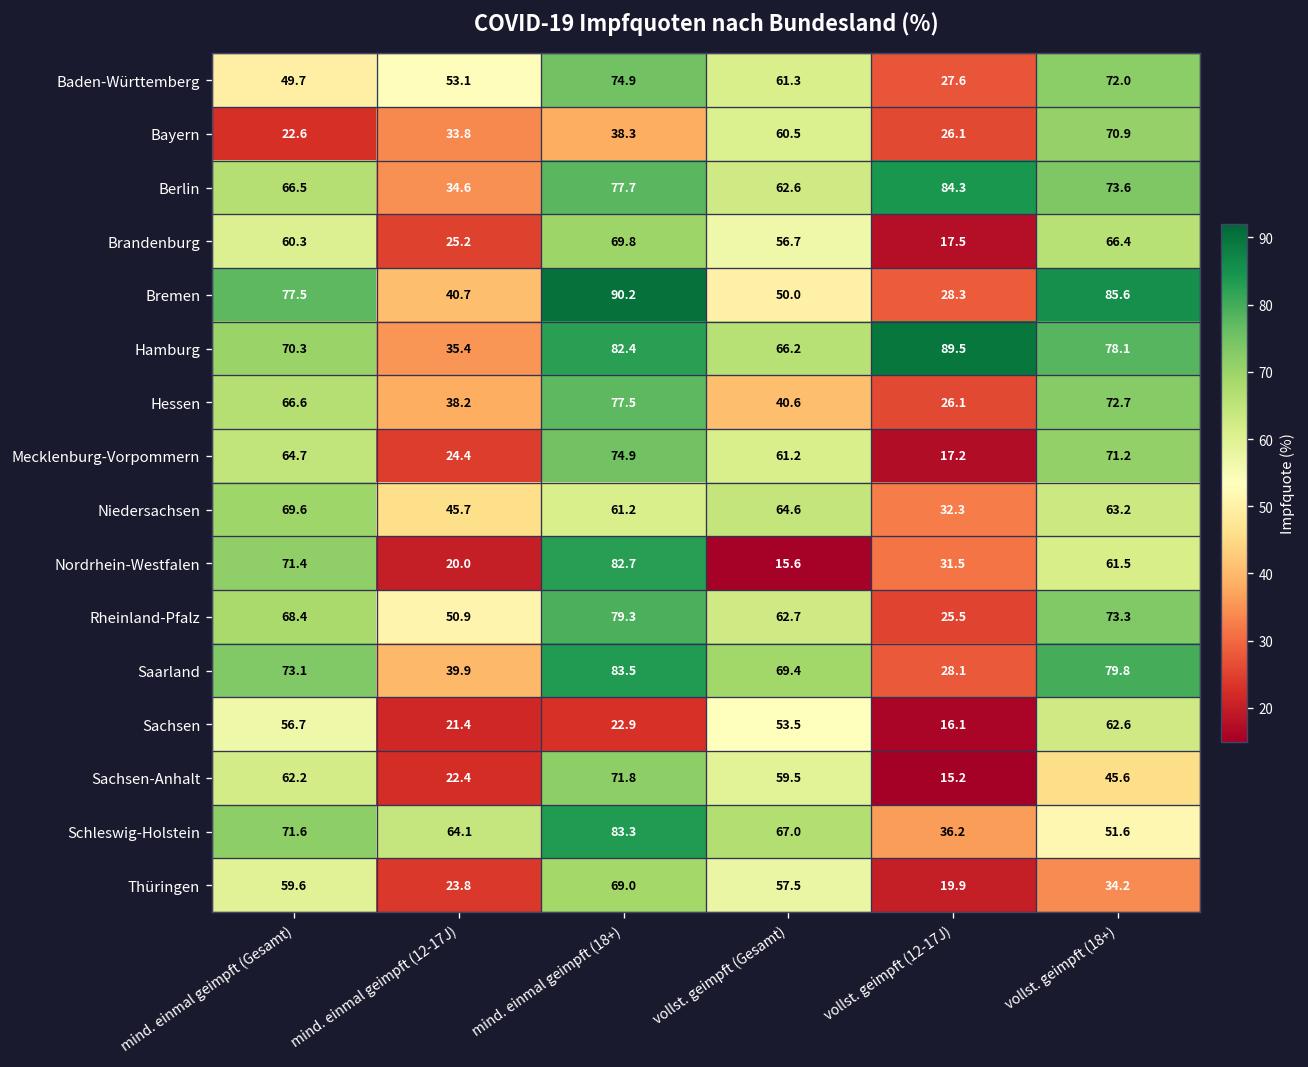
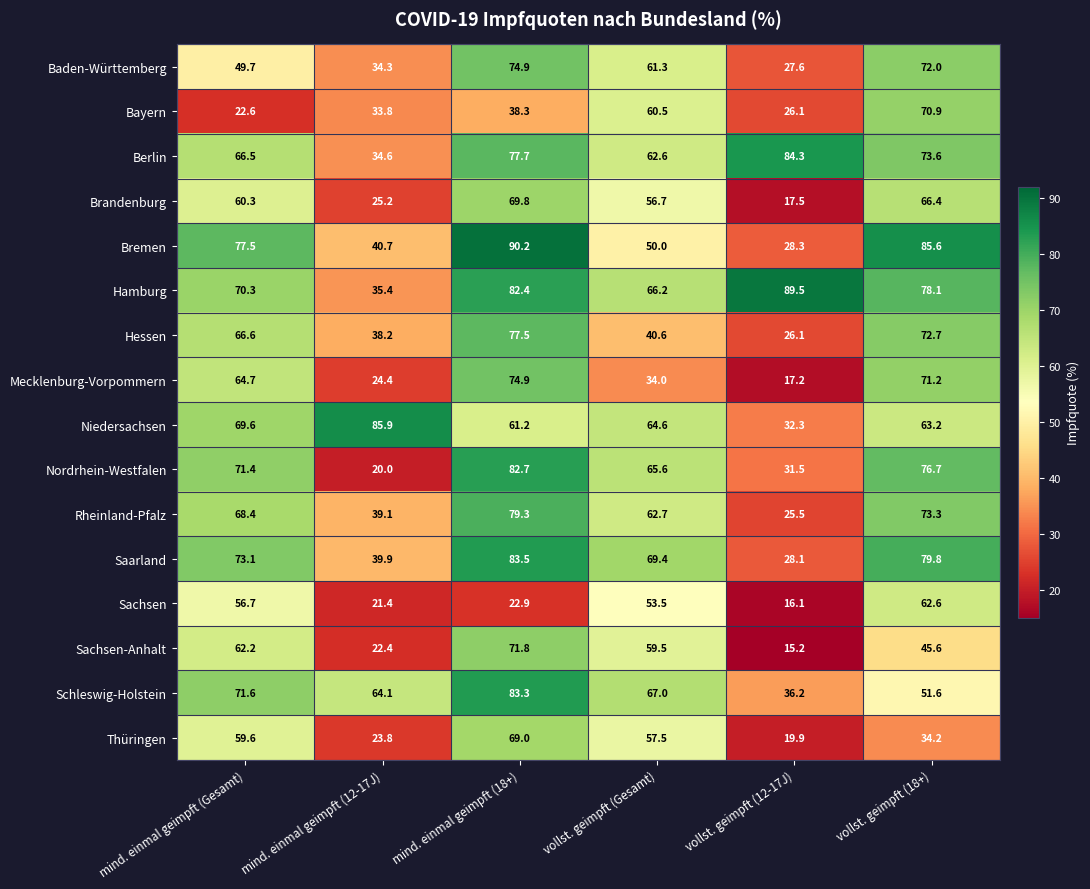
  {
    "Baden-Württemberg": {
      "mind. einmal geimpft (Gesamt)": 49.7,
-     "mind. einmal geimpft (12-17J)": 53.1,
+     "mind. einmal geimpft (12-17J)": 34.3,
      "mind. einmal geimpft (18+)": 74.9,
      "vollst. geimpft (Gesamt)": 61.3,
      "vollst. geimpft (12-17J)": 27.6,
      "vollst. geimpft (18+)": 72.0
    },
    "Bayern": {
      "mind. einmal geimpft (Gesamt)": 22.6,
      "mind. einmal geimpft (12-17J)": 33.8,
      "mind. einmal geimpft (18+)": 38.3,
      "vollst. geimpft (Gesamt)": 60.5,
      "vollst. geimpft (12-17J)": 26.1,
      "vollst. geimpft (18+)": 70.9
    },
    "Berlin": {
      "mind. einmal geimpft (Gesamt)": 66.5,
      "mind. einmal geimpft (12-17J)": 34.6,
      "mind. einmal geimpft (18+)": 77.7,
      "vollst. geimpft (Gesamt)": 62.6,
      "vollst. geimpft (12-17J)": 84.3,
      "vollst. geimpft (18+)": 73.6
    },
    "Brandenburg": {
      "mind. einmal geimpft (Gesamt)": 60.3,
      "mind. einmal geimpft (12-17J)": 25.2,
      "mind. einmal geimpft (18+)": 69.8,
      "vollst. geimpft (Gesamt)": 56.7,
      "vollst. geimpft (12-17J)": 17.5,
      "vollst. geimpft (18+)": 66.4
    },
    "Bremen": {
      "mind. einmal geimpft (Gesamt)": 77.5,
      "mind. einmal geimpft (12-17J)": 40.7,
      "mind. einmal geimpft (18+)": 90.2,
      "vollst. geimpft (Gesamt)": 50.0,
      "vollst. geimpft (12-17J)": 28.3,
      "vollst. geimpft (18+)": 85.6
    },
    "Hamburg": {
      "mind. einmal geimpft (Gesamt)": 70.3,
      "mind. einmal geimpft (12-17J)": 35.4,
      "mind. einmal geimpft (18+)": 82.4,
      "vollst. geimpft (Gesamt)": 66.2,
      "vollst. geimpft (12-17J)": 89.5,
      "vollst. geimpft (18+)": 78.1
    },
    "Hessen": {
      "mind. einmal geimpft (Gesamt)": 66.6,
      "mind. einmal geimpft (12-17J)": 38.2,
      "mind. einmal geimpft (18+)": 77.5,
      "vollst. geimpft (Gesamt)": 40.6,
      "vollst. geimpft (12-17J)": 26.1,
      "vollst. geimpft (18+)": 72.7
    },
    "Mecklenburg-Vorpommern": {
      "mind. einmal geimpft (Gesamt)": 64.7,
      "mind. einmal geimpft (12-17J)": 24.4,
      "mind. einmal geimpft (18+)": 74.9,
-     "vollst. geimpft (Gesamt)": 61.2,
+     "vollst. geimpft (Gesamt)": 34.0,
      "vollst. geimpft (12-17J)": 17.2,
      "vollst. geimpft (18+)": 71.2
    },
    "Niedersachsen": {
      "mind. einmal geimpft (Gesamt)": 69.6,
-     "mind. einmal geimpft (12-17J)": 45.7,
+     "mind. einmal geimpft (12-17J)": 85.9,
      "mind. einmal geimpft (18+)": 61.2,
      "vollst. geimpft (Gesamt)": 64.6,
      "vollst. geimpft (12-17J)": 32.3,
      "vollst. geimpft (18+)": 63.2
    },
    "Nordrhein-Westfalen": {
      "mind. einmal geimpft (Gesamt)": 71.4,
      "mind. einmal geimpft (12-17J)": 20.0,
      "mind. einmal geimpft (18+)": 82.7,
-     "vollst. geimpft (Gesamt)": 15.6,
+     "vollst. geimpft (Gesamt)": 65.6,
      "vollst. geimpft (12-17J)": 31.5,
-     "vollst. geimpft (18+)": 61.5
+     "vollst. geimpft (18+)": 76.7
    },
    "Rheinland-Pfalz": {
      "mind. einmal geimpft (Gesamt)": 68.4,
-     "mind. einmal geimpft (12-17J)": 50.9,
+     "mind. einmal geimpft (12-17J)": 39.1,
      "mind. einmal geimpft (18+)": 79.3,
      "vollst. geimpft (Gesamt)": 62.7,
      "vollst. geimpft (12-17J)": 25.5,
      "vollst. geimpft (18+)": 73.3
    },
    "Saarland": {
      "mind. einmal geimpft (Gesamt)": 73.1,
      "mind. einmal geimpft (12-17J)": 39.9,
      "mind. einmal geimpft (18+)": 83.5,
      "vollst. geimpft (Gesamt)": 69.4,
      "vollst. geimpft (12-17J)": 28.1,
      "vollst. geimpft (18+)": 79.8
    },
    "Sachsen": {
      "mind. einmal geimpft (Gesamt)": 56.7,
      "mind. einmal geimpft (12-17J)": 21.4,
      "mind. einmal geimpft (18+)": 22.9,
      "vollst. geimpft (Gesamt)": 53.5,
      "vollst. geimpft (12-17J)": 16.1,
      "vollst. geimpft (18+)": 62.6
    },
    "Sachsen-Anhalt": {
      "mind. einmal geimpft (Gesamt)": 62.2,
      "mind. einmal geimpft (12-17J)": 22.4,
      "mind. einmal geimpft (18+)": 71.8,
      "vollst. geimpft (Gesamt)": 59.5,
      "vollst. geimpft (12-17J)": 15.2,
      "vollst. geimpft (18+)": 45.6
    },
    "Schleswig-Holstein": {
      "mind. einmal geimpft (Gesamt)": 71.6,
      "mind. einmal geimpft (12-17J)": 64.1,
      "mind. einmal geimpft (18+)": 83.3,
      "vollst. geimpft (Gesamt)": 67.0,
      "vollst. geimpft (12-17J)": 36.2,
      "vollst. geimpft (18+)": 51.6
    },
    "Thüringen": {
      "mind. einmal geimpft (Gesamt)": 59.6,
      "mind. einmal geimpft (12-17J)": 23.8,
      "mind. einmal geimpft (18+)": 69.0,
      "vollst. geimpft (Gesamt)": 57.5,
      "vollst. geimpft (12-17J)": 19.9,
      "vollst. geimpft (18+)": 34.2
    }
  }
